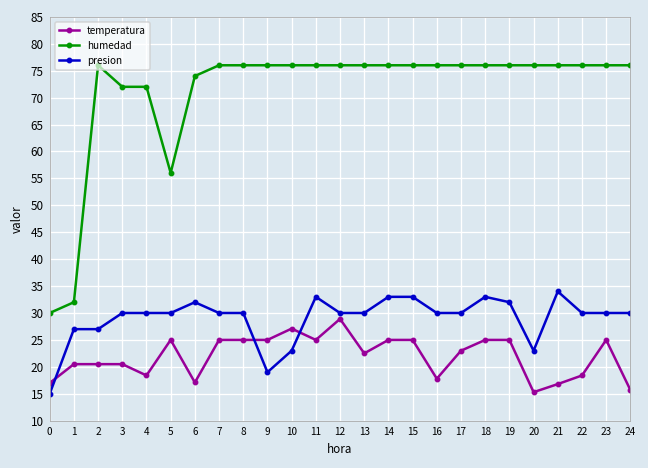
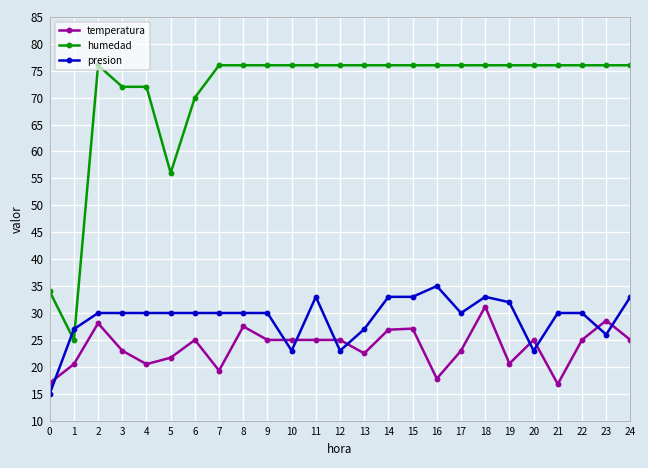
  {
    "temperatura": {
      "0": 17,
      "1": 21,
-     "2": 21,
-     "3": 21,
-     "4": 18,
-     "5": 25,
-     "6": 17,
-     "7": 25,
-     "8": 25,
+     "2": 28,
+     "3": 23,
+     "4": 21,
+     "5": 22,
+     "6": 25,
+     "7": 19,
+     "8": 28,
      "9": 25,
-     "10": 27,
+     "10": 25,
      "11": 25,
-     "12": 29,
+     "12": 25,
      "13": 23,
-     "14": 25,
-     "15": 25,
+     "14": 27,
+     "15": 27,
      "16": 18,
      "17": 23,
-     "18": 25,
-     "19": 25,
-     "20": 15,
+     "18": 31,
+     "19": 21,
+     "20": 25,
      "21": 17,
-     "22": 18,
-     "23": 25,
-     "24": 16
+     "22": 25,
+     "23": 29,
+     "24": 25
    },
    "humedad": {
-     "0": 30,
-     "1": 32,
+     "0": 34,
+     "1": 25,
      "3": 72,
      "4": 72,
      "5": 56,
-     "6": 74,
+     "6": 70,
      "7": 76,
      "8": 76,
      "9": 76,
      "10": 76,
      "11": 76,
      "12": 76,
      "13": 76,
      "14": 76,
      "15": 76,
      "16": 76,
      "17": 76,
      "18": 76,
      "19": 76,
      "20": 76,
      "21": 76,
      "22": 76,
      "23": 76,
      "24": 76
    },
    "presion": {
      "0": 15,
      "1": 27,
-     "2": 27,
+     "2": 30,
      "3": 30,
      "4": 30,
      "5": 30,
-     "6": 32,
+     "6": 30,
      "7": 30,
      "8": 30,
-     "9": 19,
+     "9": 30,
      "10": 23,
      "11": 33,
-     "12": 30,
-     "13": 30,
+     "12": 23,
+     "13": 27,
      "14": 33,
      "15": 33,
-     "16": 30,
+     "16": 35,
      "17": 30,
      "18": 33,
      "19": 32,
      "20": 23,
-     "21": 34,
+     "21": 30,
      "22": 30,
-     "23": 30,
-     "24": 30
+     "23": 26,
+     "24": 33
    }
  }
